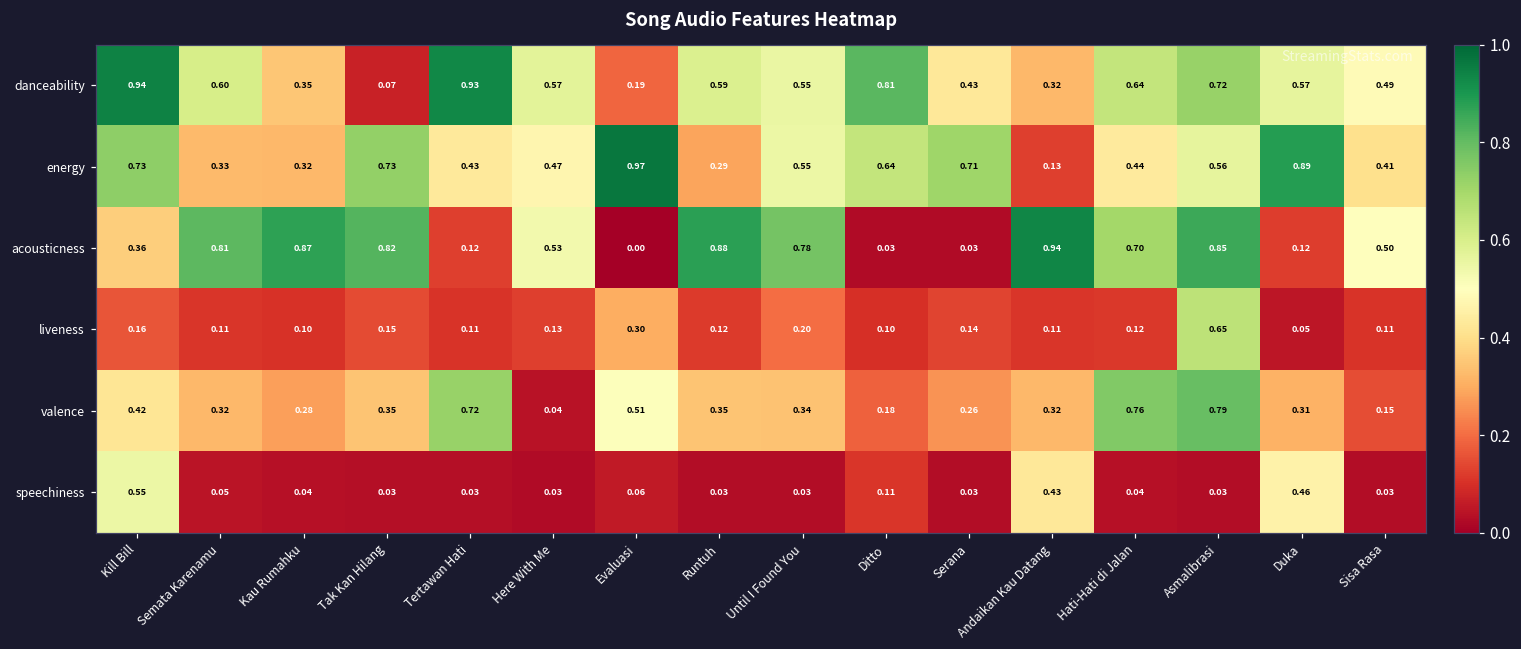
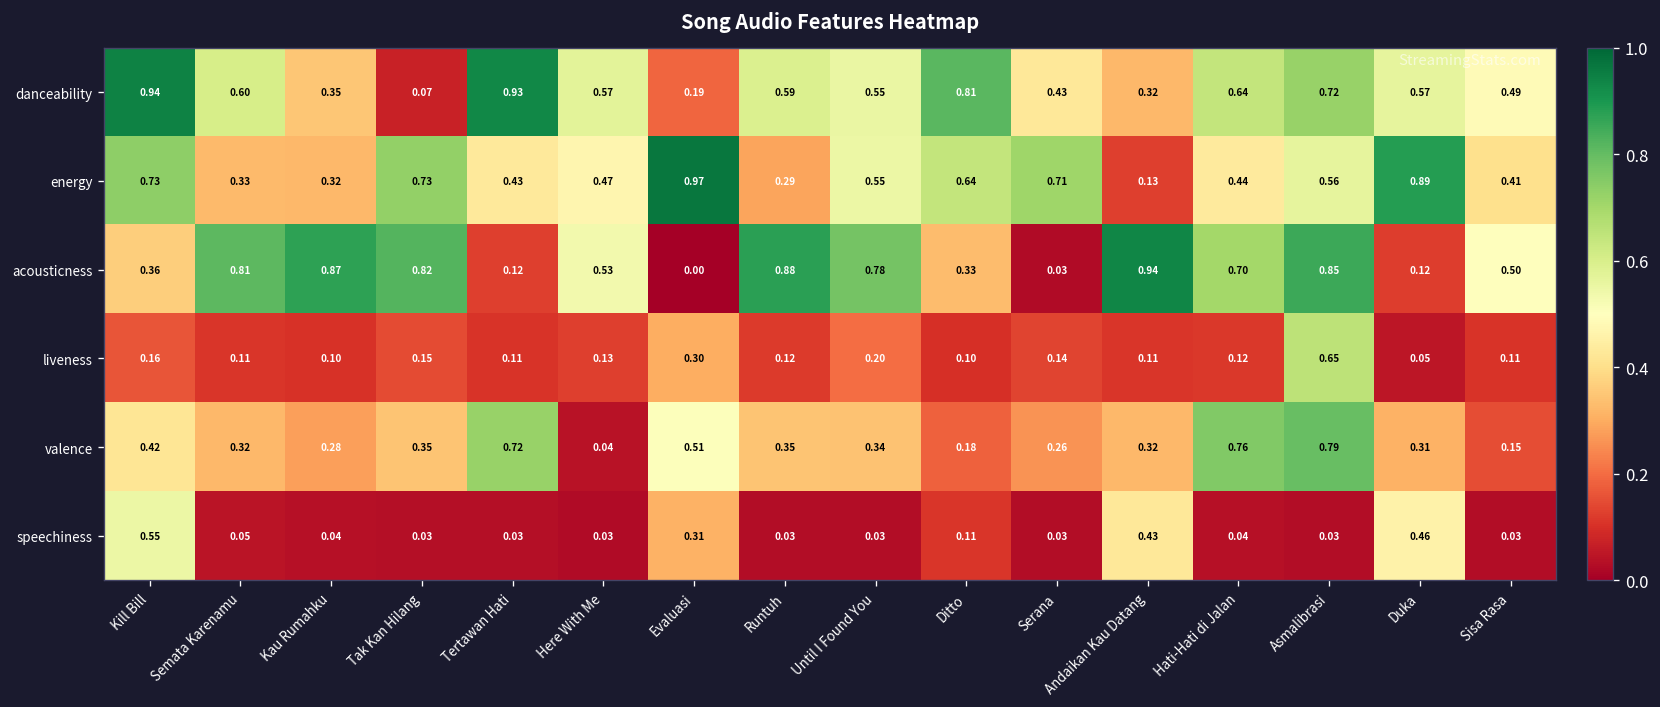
  {
    "danceability": {
      "Kill Bill": 0.94,
      "Semata Karenamu": 0.60,
      "Kau Rumahku": 0.35,
      "Tak Kan Hilang": 0.07,
      "Tertawan Hati": 0.93,
      "Here With Me": 0.57,
      "Evaluasi": 0.19,
      "Runtuh": 0.59,
      "Until I Found You": 0.55,
      "Ditto": 0.81,
      "Serana": 0.43,
      "Andaikan Kau Datang": 0.32,
      "Hati-Hati di Jalan": 0.64,
      "Asmalibrasi": 0.72,
      "Duka": 0.57
    },
    "energy": {
      "Kill Bill": 0.73,
      "Semata Karenamu": 0.33,
      "Kau Rumahku": 0.32,
      "Tak Kan Hilang": 0.73,
      "Tertawan Hati": 0.43,
      "Here With Me": 0.47,
      "Evaluasi": 0.97,
      "Runtuh": 0.29,
      "Until I Found You": 0.55,
      "Ditto": 0.64,
      "Serana": 0.71,
      "Andaikan Kau Datang": 0.13,
      "Hati-Hati di Jalan": 0.44,
      "Asmalibrasi": 0.56,
      "Duka": 0.89,
      "Sisa Rasa": 0.41
    },
    "acousticness": {
      "Kill Bill": 0.36,
      "Semata Karenamu": 0.81,
      "Kau Rumahku": 0.87,
      "Tak Kan Hilang": 0.82,
      "Tertawan Hati": 0.12,
      "Here With Me": 0.53,
      "Evaluasi": 0.00,
      "Runtuh": 0.88,
      "Until I Found You": 0.78,
-     "Ditto": 0.03,
+     "Ditto": 0.33,
      "Serana": 0.03,
      "Andaikan Kau Datang": 0.94,
      "Hati-Hati di Jalan": 0.70,
      "Asmalibrasi": 0.85,
      "Duka": 0.12,
      "Sisa Rasa": 0.50
    },
    "liveness": {
      "Kill Bill": 0.16,
      "Semata Karenamu": 0.11,
      "Kau Rumahku": 0.10,
      "Tak Kan Hilang": 0.15,
      "Tertawan Hati": 0.11,
      "Here With Me": 0.13,
      "Evaluasi": 0.30,
      "Runtuh": 0.12,
      "Until I Found You": 0.20,
      "Ditto": 0.10,
      "Serana": 0.14,
      "Andaikan Kau Datang": 0.11,
      "Hati-Hati di Jalan": 0.12,
      "Asmalibrasi": 0.65,
      "Duka": 0.05,
      "Sisa Rasa": 0.11
    },
    "valence": {
      "Kill Bill": 0.42,
      "Semata Karenamu": 0.32,
      "Kau Rumahku": 0.28,
      "Tak Kan Hilang": 0.35,
      "Tertawan Hati": 0.72,
      "Here With Me": 0.04,
      "Evaluasi": 0.51,
      "Runtuh": 0.35,
      "Until I Found You": 0.34,
      "Ditto": 0.18,
      "Serana": 0.26,
      "Andaikan Kau Datang": 0.32,
      "Hati-Hati di Jalan": 0.76,
      "Asmalibrasi": 0.79,
      "Duka": 0.31,
      "Sisa Rasa": 0.15
    },
    "speechiness": {
      "Kill Bill": 0.55,
      "Semata Karenamu": 0.05,
      "Kau Rumahku": 0.04,
      "Tak Kan Hilang": 0.03,
      "Tertawan Hati": 0.03,
      "Here With Me": 0.03,
-     "Evaluasi": 0.06,
+     "Evaluasi": 0.31,
      "Runtuh": 0.03,
      "Until I Found You": 0.03,
      "Ditto": 0.11,
      "Serana": 0.03,
      "Andaikan Kau Datang": 0.43,
      "Hati-Hati di Jalan": 0.04,
      "Asmalibrasi": 0.03,
      "Duka": 0.46,
      "Sisa Rasa": 0.03
    }
  }
